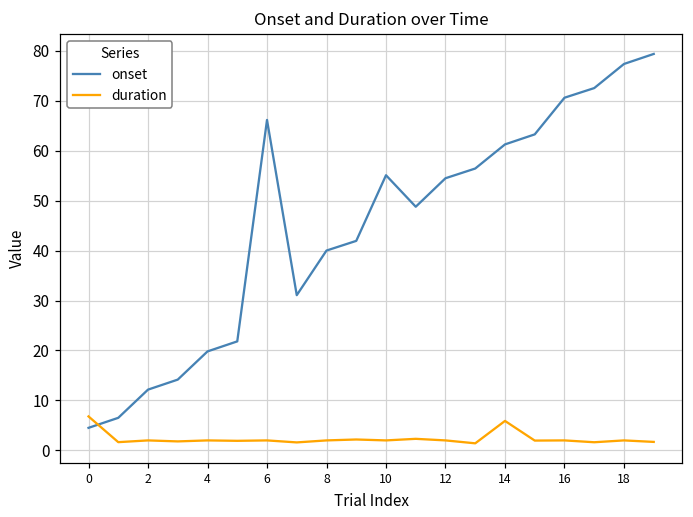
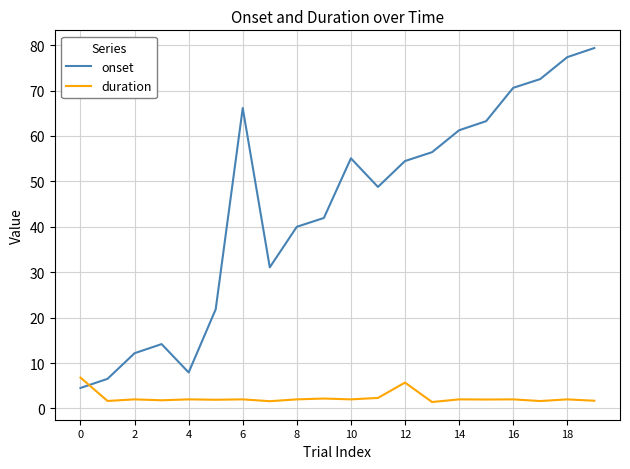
  {
    "onset": {
      "0": 5,
      "2": 12,
-     "4": 20,
+     "4": 8,
      "6": 66,
      "8": 40,
      "10": 55,
      "12": 54,
      "14": 61,
      "16": 71,
      "18": 77
    },
    "duration": {
      "0": 7,
      "2": 2,
      "4": 2,
      "6": 2,
      "8": 2,
      "10": 2,
-     "12": 2,
-     "14": 6,
+     "12": 6,
+     "14": 2,
      "16": 2,
      "18": 2
    }
  }
